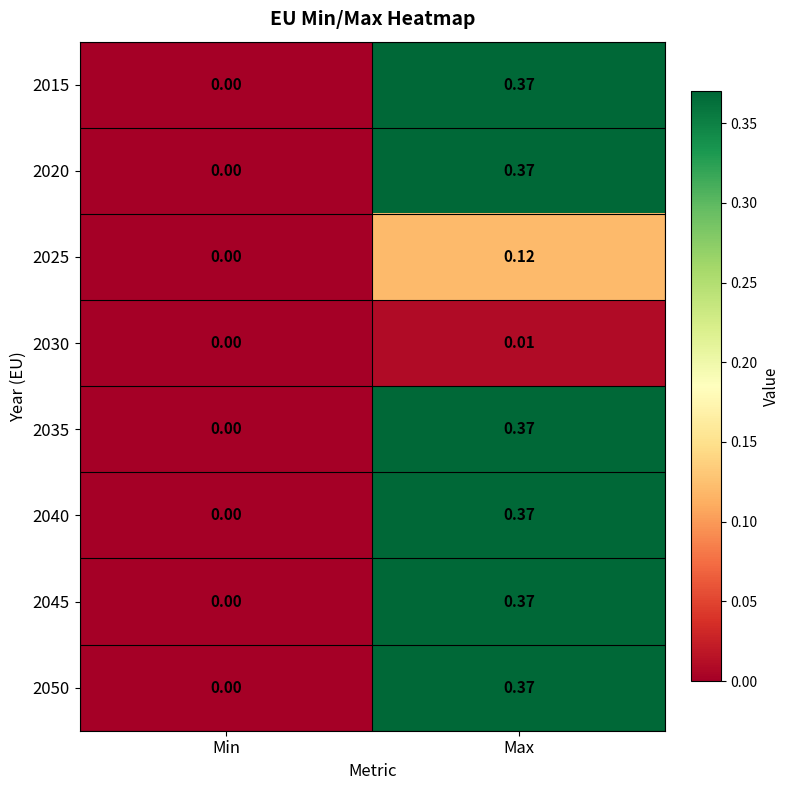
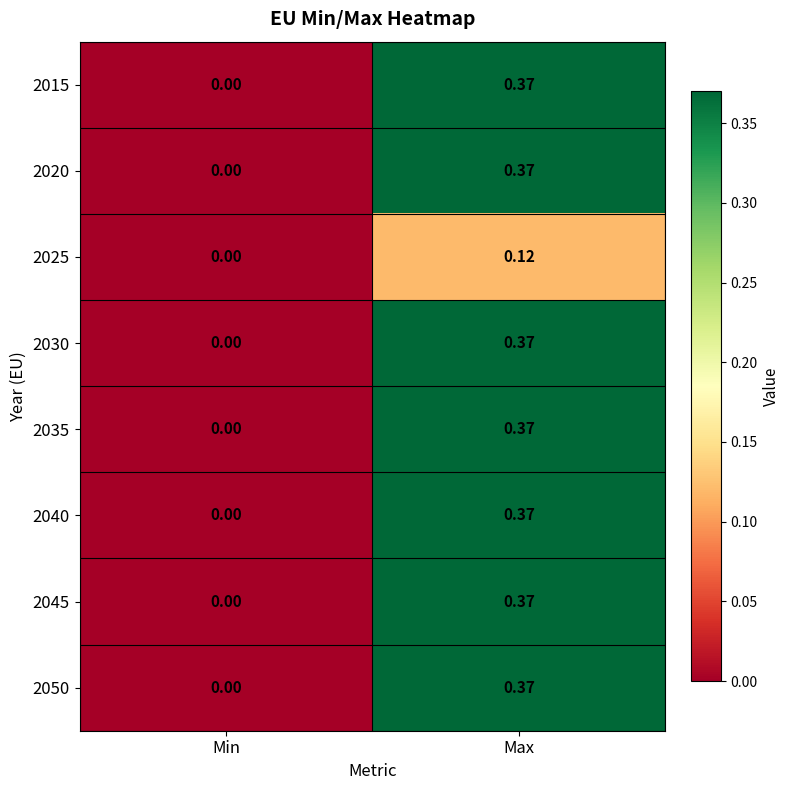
  {
    "2015": {
      "Min": 0.00,
      "Max": 0.37
    },
    "2020": {
      "Min": 0.00,
      "Max": 0.37
    },
    "2025": {
      "Min": 0.00,
      "Max": 0.12
    },
    "2030": {
      "Min": 0.00,
-     "Max": 0.01
+     "Max": 0.37
    },
    "2035": {
      "Min": 0.00,
      "Max": 0.37
    },
    "2040": {
      "Min": 0.00,
      "Max": 0.37
    },
    "2045": {
      "Min": 0.00,
      "Max": 0.37
    },
    "2050": {
      "Min": 0.00,
      "Max": 0.37
    }
  }
